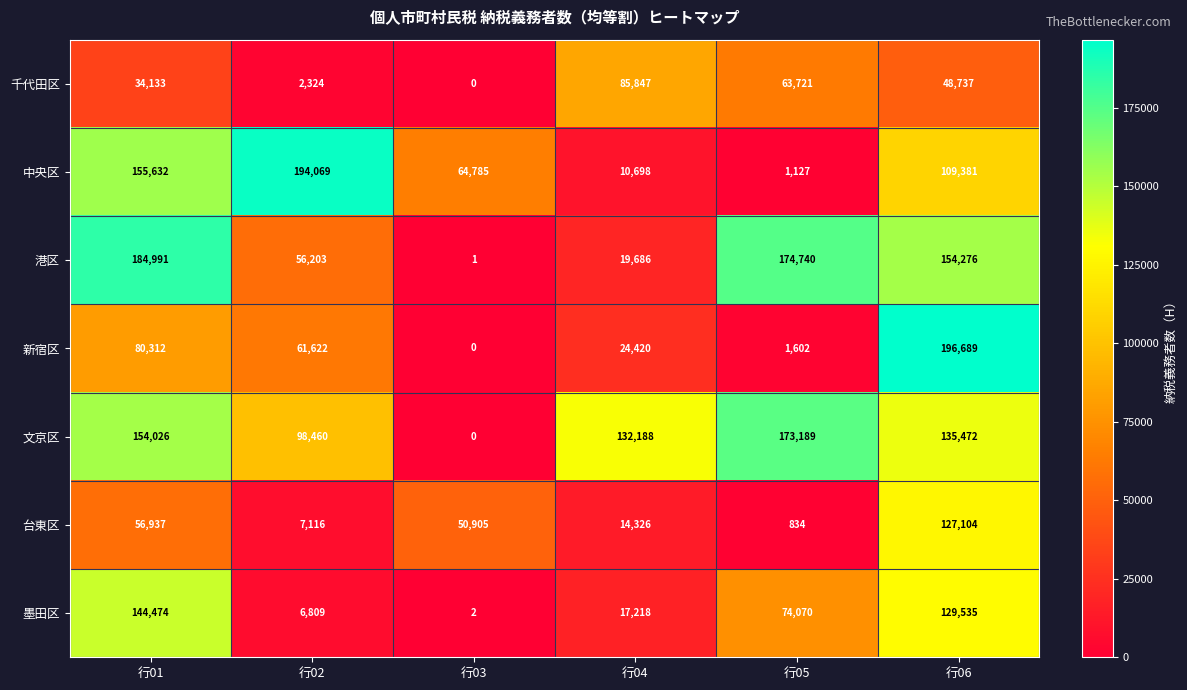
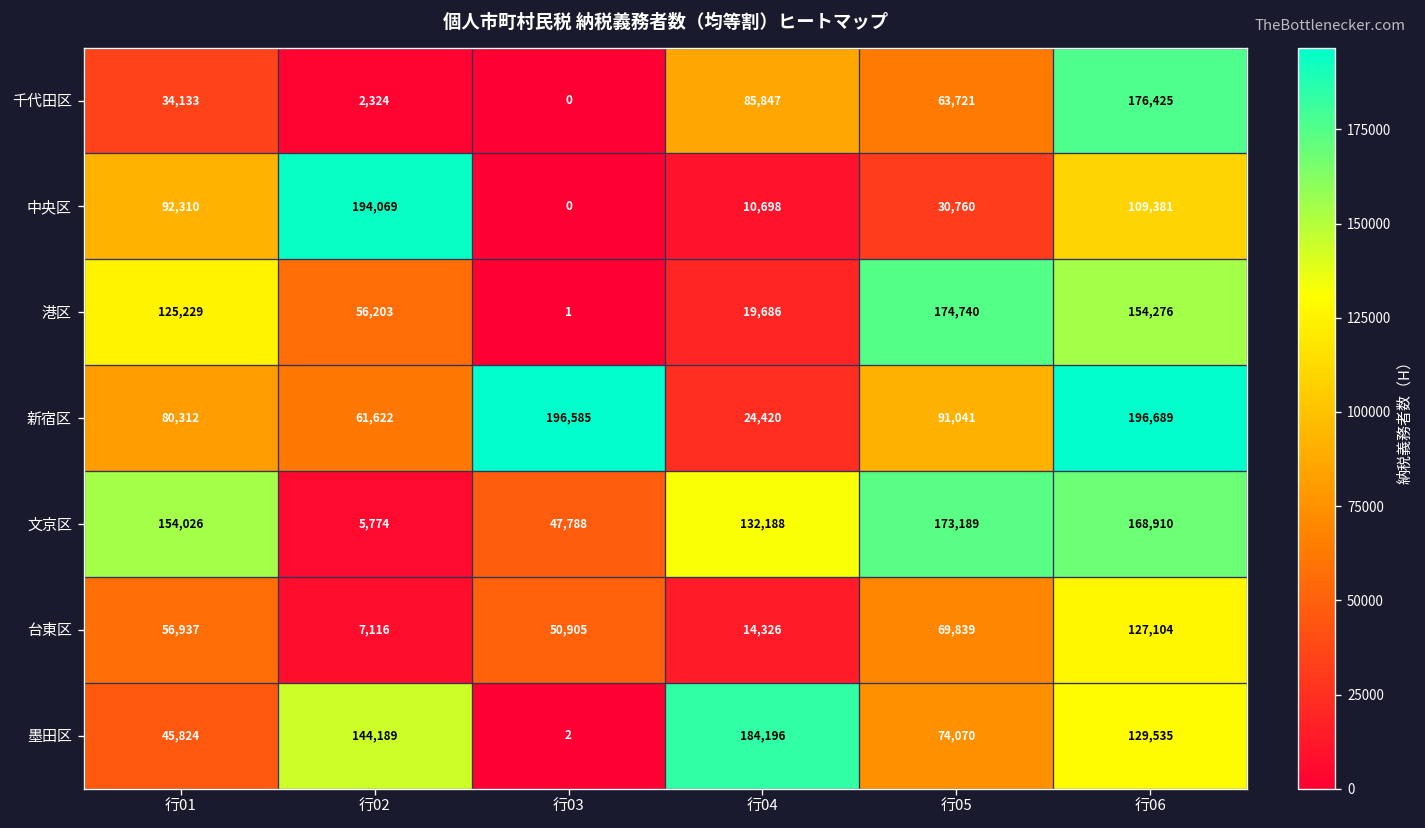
  {
    "千代田区": {
      "行01": "34,133",
      "行02": "2,324",
      "行03": "0",
      "行04": "85,847",
      "行05": "63,721",
-     "行06": "48,737"
+     "行06": "176,425"
    },
    "中央区": {
-     "行01": "155,632",
+     "行01": "92,310",
      "行02": "194,069",
-     "行03": "64,785",
+     "行03": "0",
      "行04": "10,698",
-     "行05": "1,127",
+     "行05": "30,760",
      "行06": "109,381"
    },
    "港区": {
-     "行01": "184,991",
+     "行01": "125,229",
      "行02": "56,203",
      "行03": "1",
      "行04": "19,686",
      "行05": "174,740",
      "行06": "154,276"
    },
    "新宿区": {
      "行01": "80,312",
      "行02": "61,622",
-     "行03": "0",
+     "行03": "196,585",
      "行04": "24,420",
-     "行05": "1,602",
+     "行05": "91,041",
      "行06": "196,689"
    },
    "文京区": {
      "行01": "154,026",
-     "行02": "98,460",
-     "行03": "0",
+     "行02": "5,774",
+     "行03": "47,788",
      "行04": "132,188",
      "行05": "173,189",
-     "行06": "135,472"
+     "行06": "168,910"
    },
    "台東区": {
      "行01": "56,937",
      "行02": "7,116",
      "行03": "50,905",
      "行04": "14,326",
-     "行05": "834",
+     "行05": "69,839",
      "行06": "127,104"
    },
    "墨田区": {
-     "行01": "144,474",
-     "行02": "6,809",
+     "行01": "45,824",
+     "行02": "144,189",
      "行03": "2",
-     "行04": "17,218",
+     "行04": "184,196",
      "行05": "74,070",
      "行06": "129,535"
    }
  }
